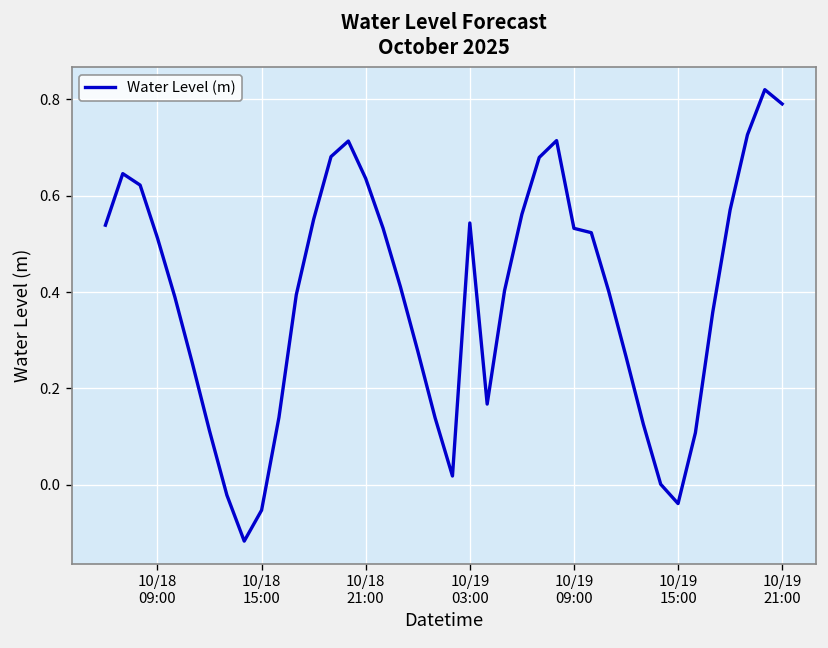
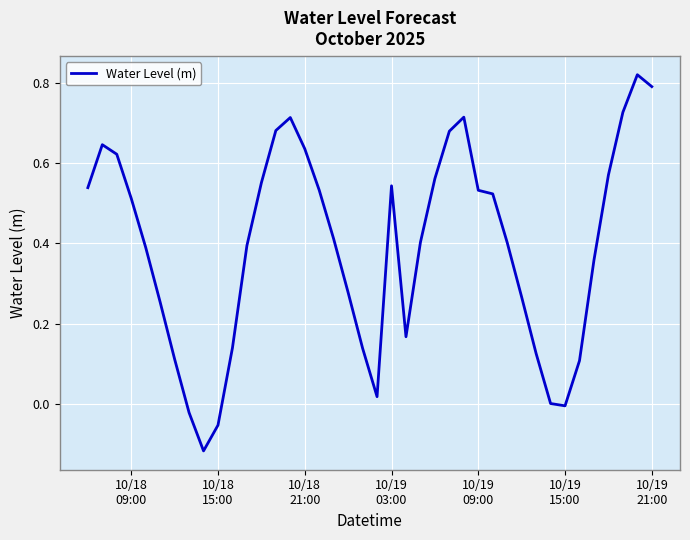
  {
    "10/18 09:00": 0.51,
    "10/18 15:00": -0.05,
    "10/18 21:00": 0.64,
    "10/19 03:00": 0.54,
    "10/19 09:00": 0.53,
-   "10/19 15:00": -0.04,
+   "10/19 15:00": 0.00,
    "10/19 21:00": 0.79
  }
